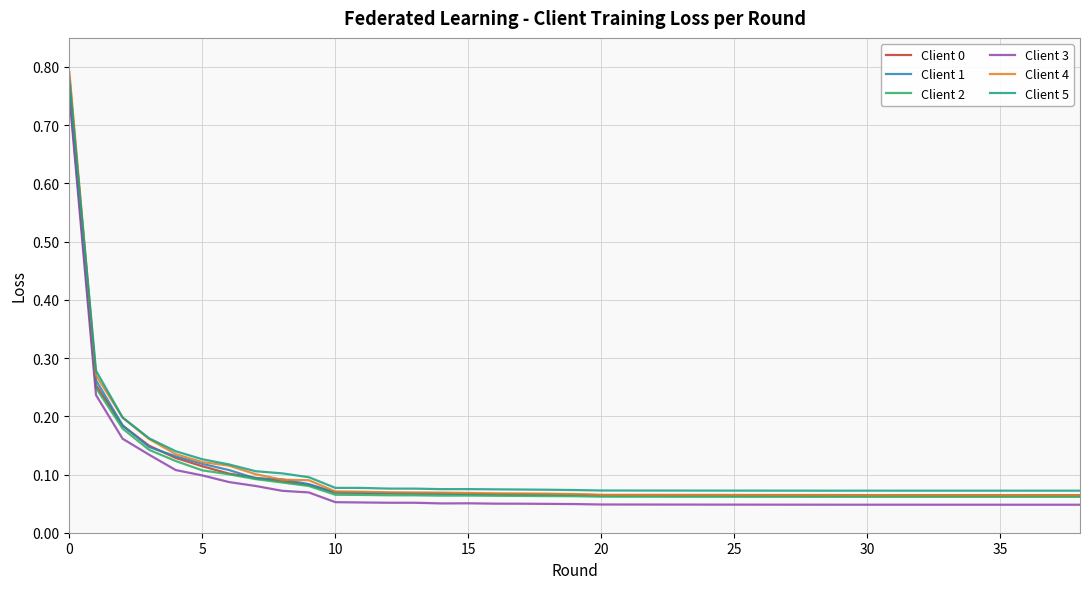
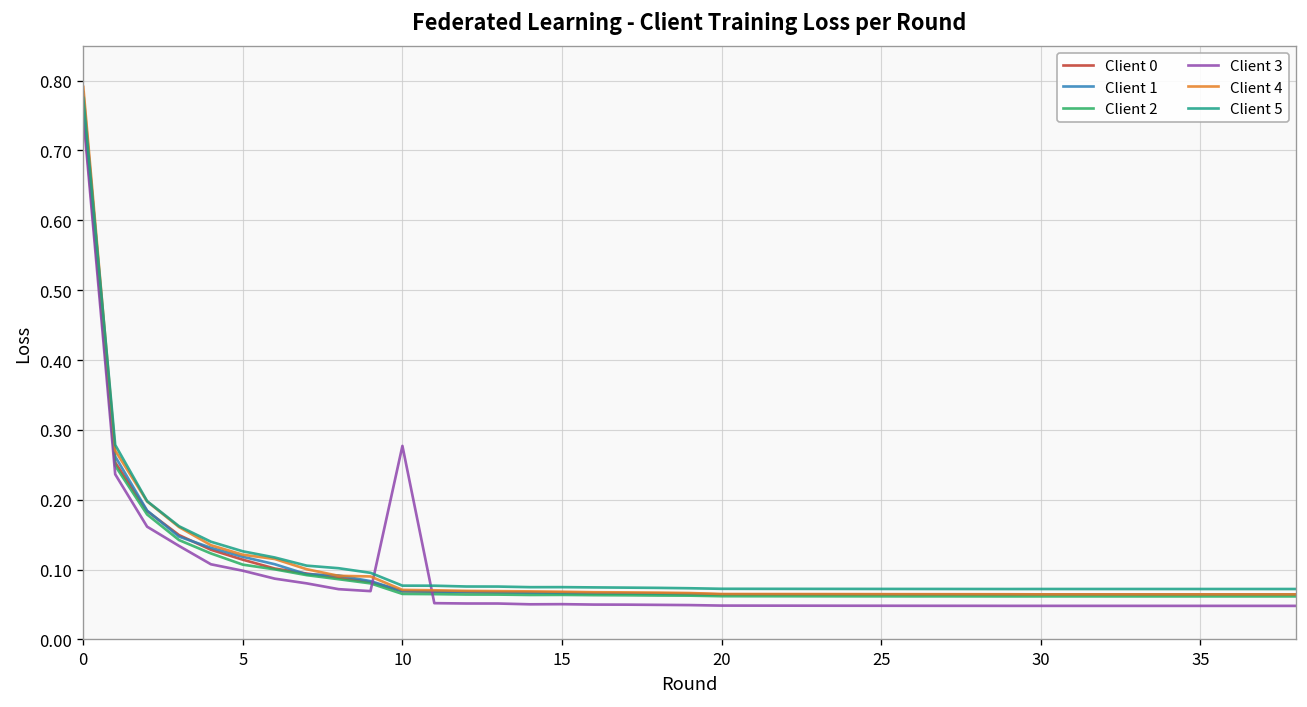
  {
    "Client 0": {
      "0": 0.76
    },
    "Client 1": {
      "0": 0.78
    },
    "Client 3": {
      "0": 0.75,
      "5": 0.10,
-     "10": 0.05,
+     "10": 0.28,
      "15": 0.05,
      "20": 0.05,
      "25": 0.05,
      "30": 0.05,
      "35": 0.05
    },
    "Client 4": {
      "0": 0.79
    }
  }
